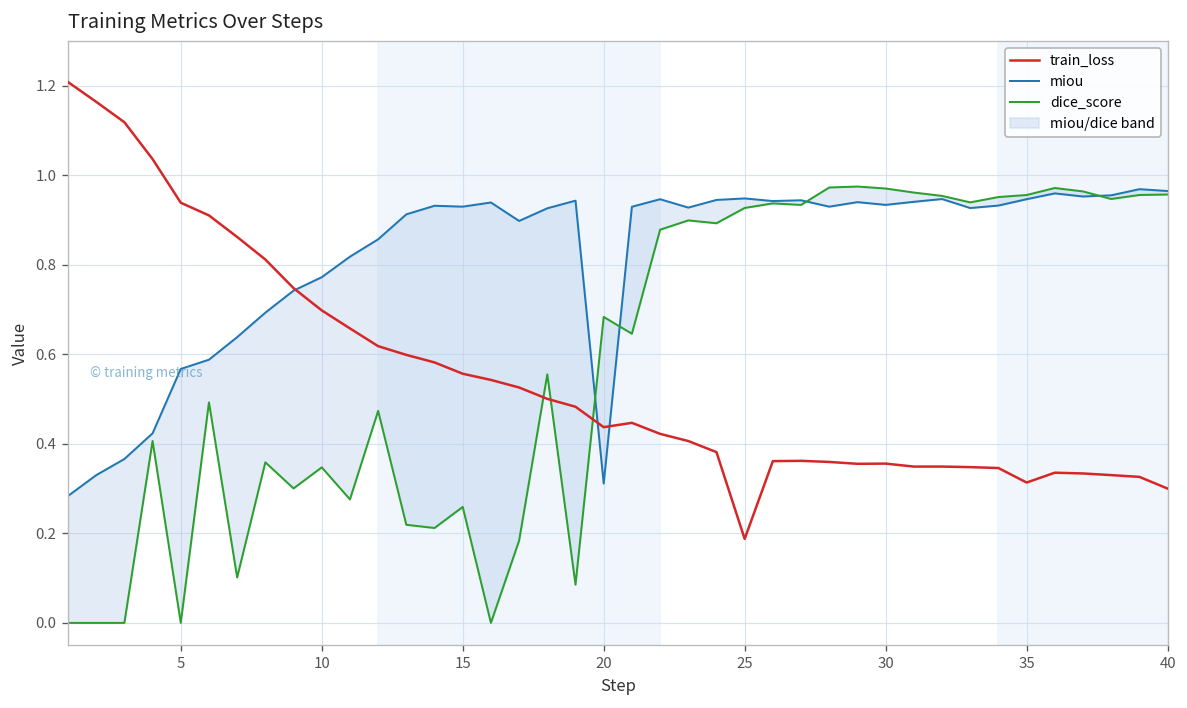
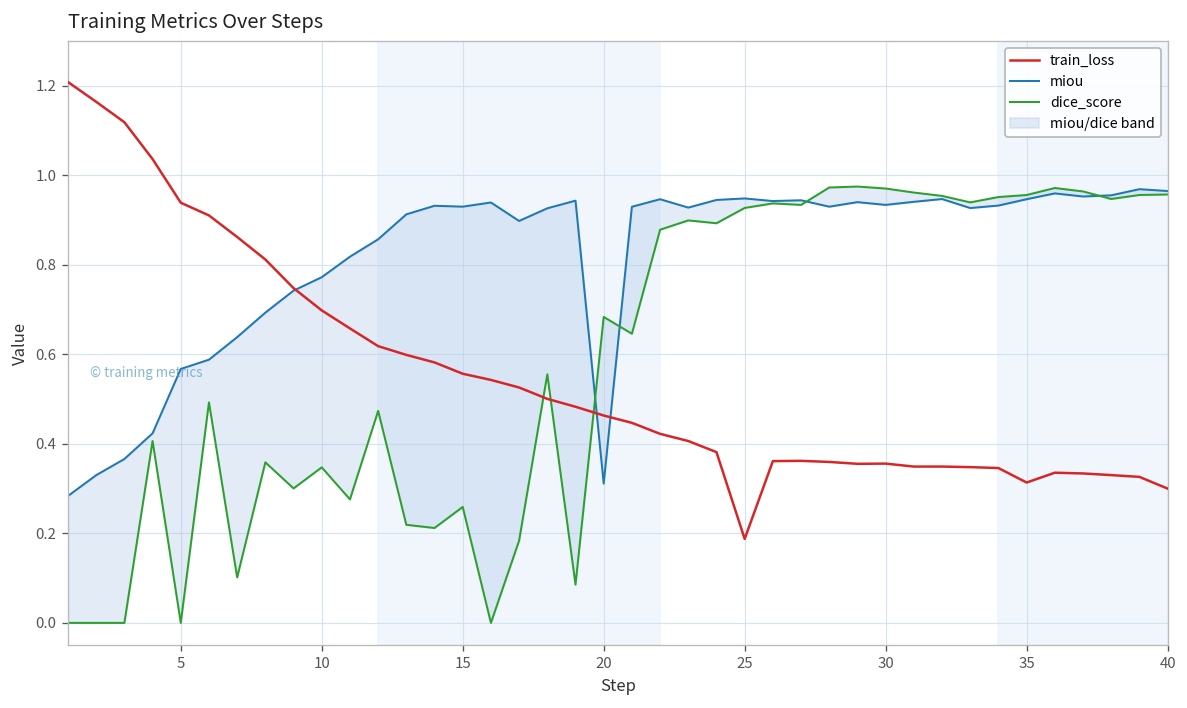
  {
    "train_loss": {
      "5": 0.94,
      "10": 0.70,
      "15": 0.56,
-     "20": 0.44,
+     "20": 0.46,
      "25": 0.19,
      "30": 0.36,
      "35": 0.31,
      "40": 0.30
    },
    "miou": {
      "20": 0.31,
      "30": 0.93,
      "35": 0.95
    },
    "dice_score": {
      "5": 0.00,
      "10": 0.35,
      "15": 0.26,
      "25": 0.93,
      "40": 0.96
    }
  }
